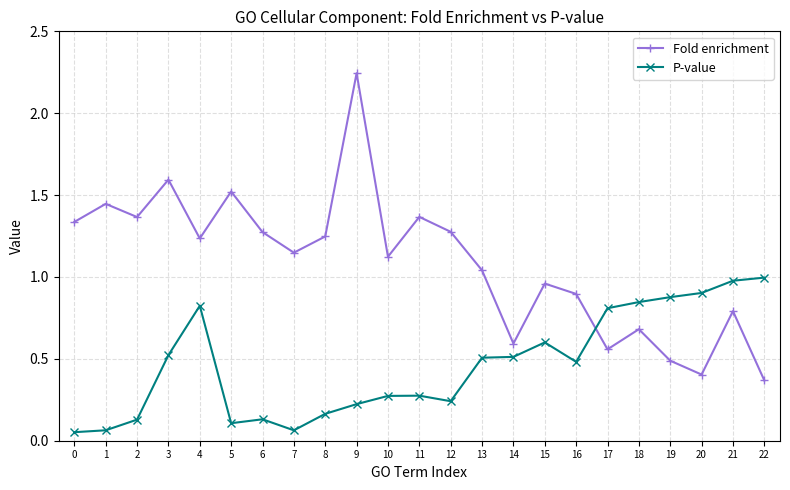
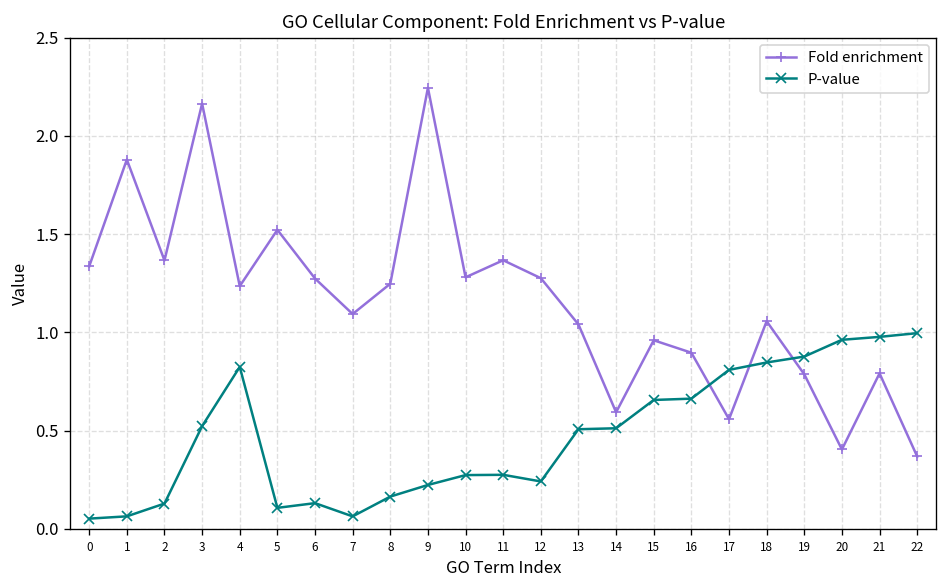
  {
    "Fold enrichment": {
      "0": 1.34,
-     "1": 1.45,
+     "1": 1.88,
      "2": 1.37,
-     "3": 1.59,
+     "3": 2.16,
      "4": 1.24,
      "5": 1.52,
      "6": 1.27,
-     "7": 1.15,
+     "7": 1.09,
      "8": 1.25,
      "9": 2.24,
-     "10": 1.12,
+     "10": 1.28,
      "11": 1.37,
      "12": 1.28,
      "13": 1.04,
      "14": 0.59,
      "15": 0.96,
      "16": 0.90,
      "17": 0.56,
-     "18": 0.68,
-     "19": 0.49,
+     "18": 1.06,
+     "19": 0.79,
      "20": 0.40,
      "21": 0.79,
      "22": 0.37
    },
    "P-value": {
      "0": 0.05,
      "1": 0.06,
      "2": 0.13,
      "3": 0.52,
      "4": 0.82,
      "5": 0.11,
      "6": 0.13,
      "7": 0.06,
      "8": 0.16,
      "9": 0.22,
      "10": 0.27,
      "11": 0.28,
      "12": 0.24,
      "13": 0.51,
      "14": 0.51,
-     "15": 0.60,
-     "16": 0.48,
+     "15": 0.66,
+     "16": 0.66,
      "17": 0.81,
      "18": 0.85,
      "19": 0.88,
-     "20": 0.90,
+     "20": 0.96,
      "21": 0.98,
      "22": 1.00
    }
  }
